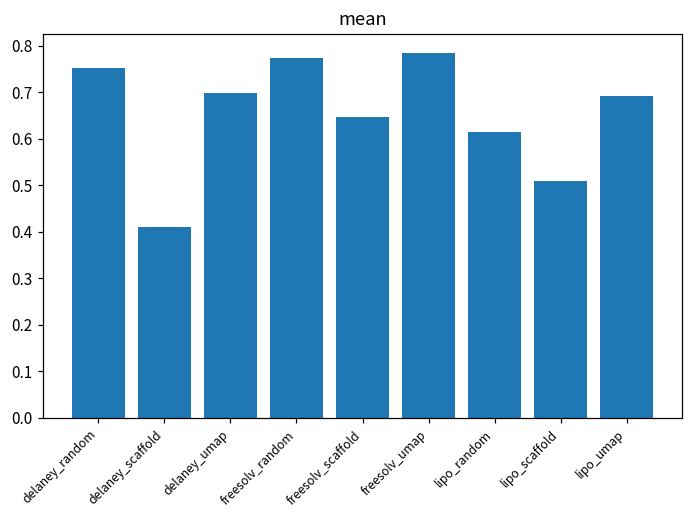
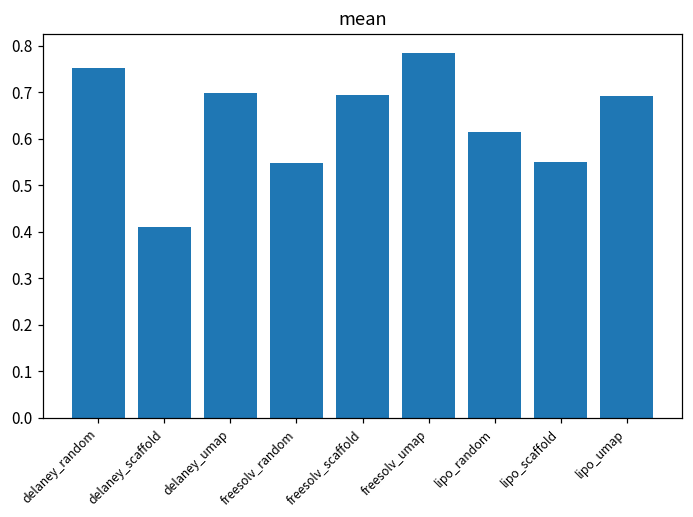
  {
    "delaney_random": 0.75,
    "delaney_scaffold": 0.41,
    "delaney_umap": 0.70,
-   "freesolv_random": 0.77,
-   "freesolv_scaffold": 0.65,
+   "freesolv_random": 0.55,
+   "freesolv_scaffold": 0.69,
    "freesolv_umap": 0.79,
    "lipo_random": 0.61,
-   "lipo_scaffold": 0.51,
+   "lipo_scaffold": 0.55,
    "lipo_umap": 0.69
  }
